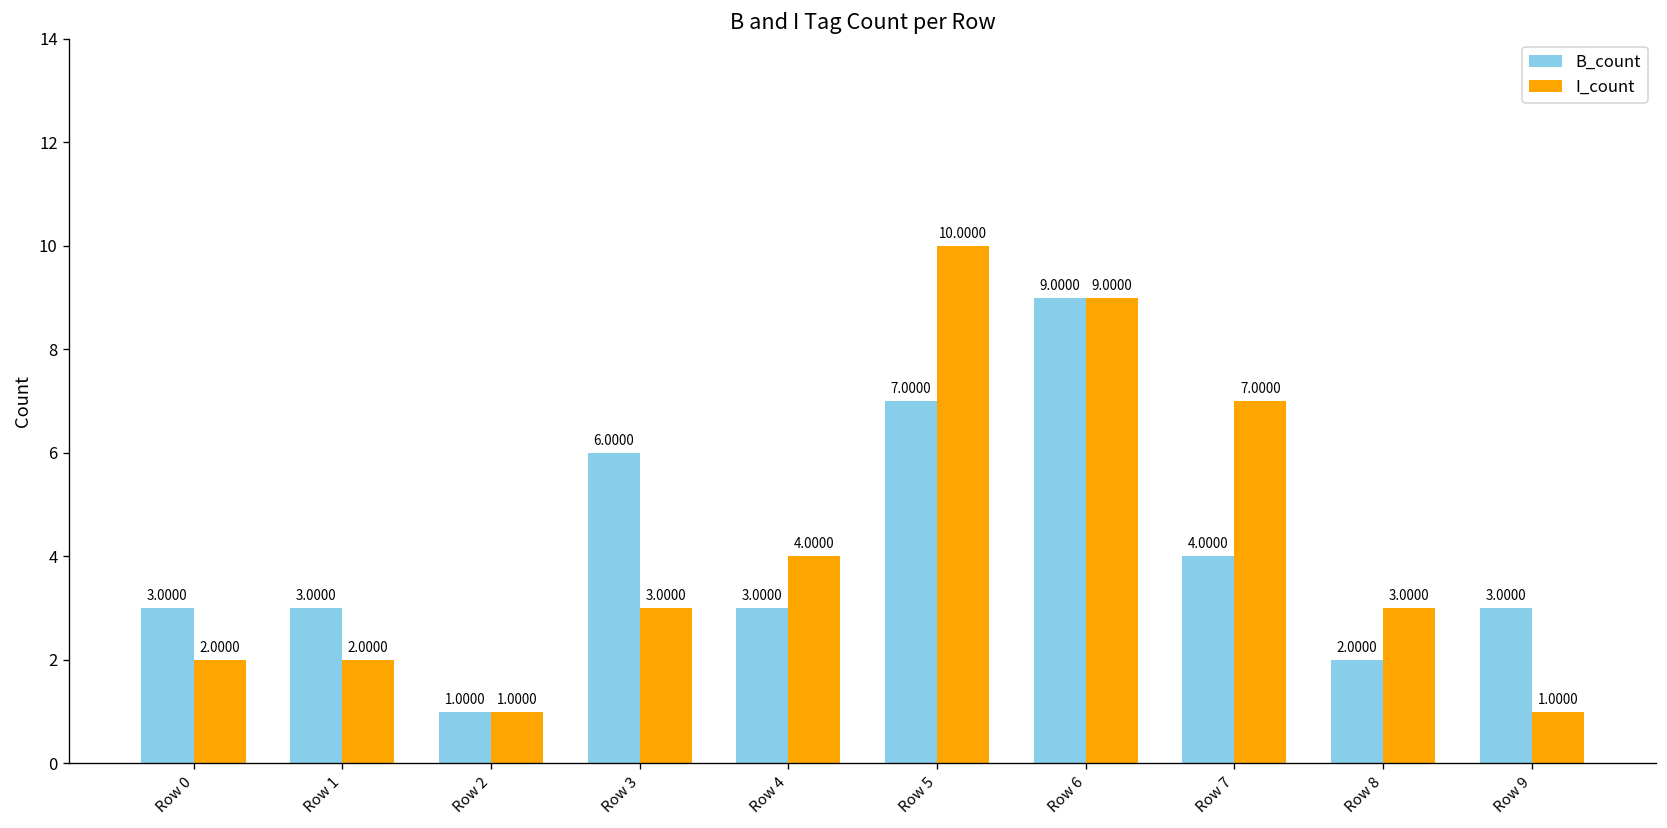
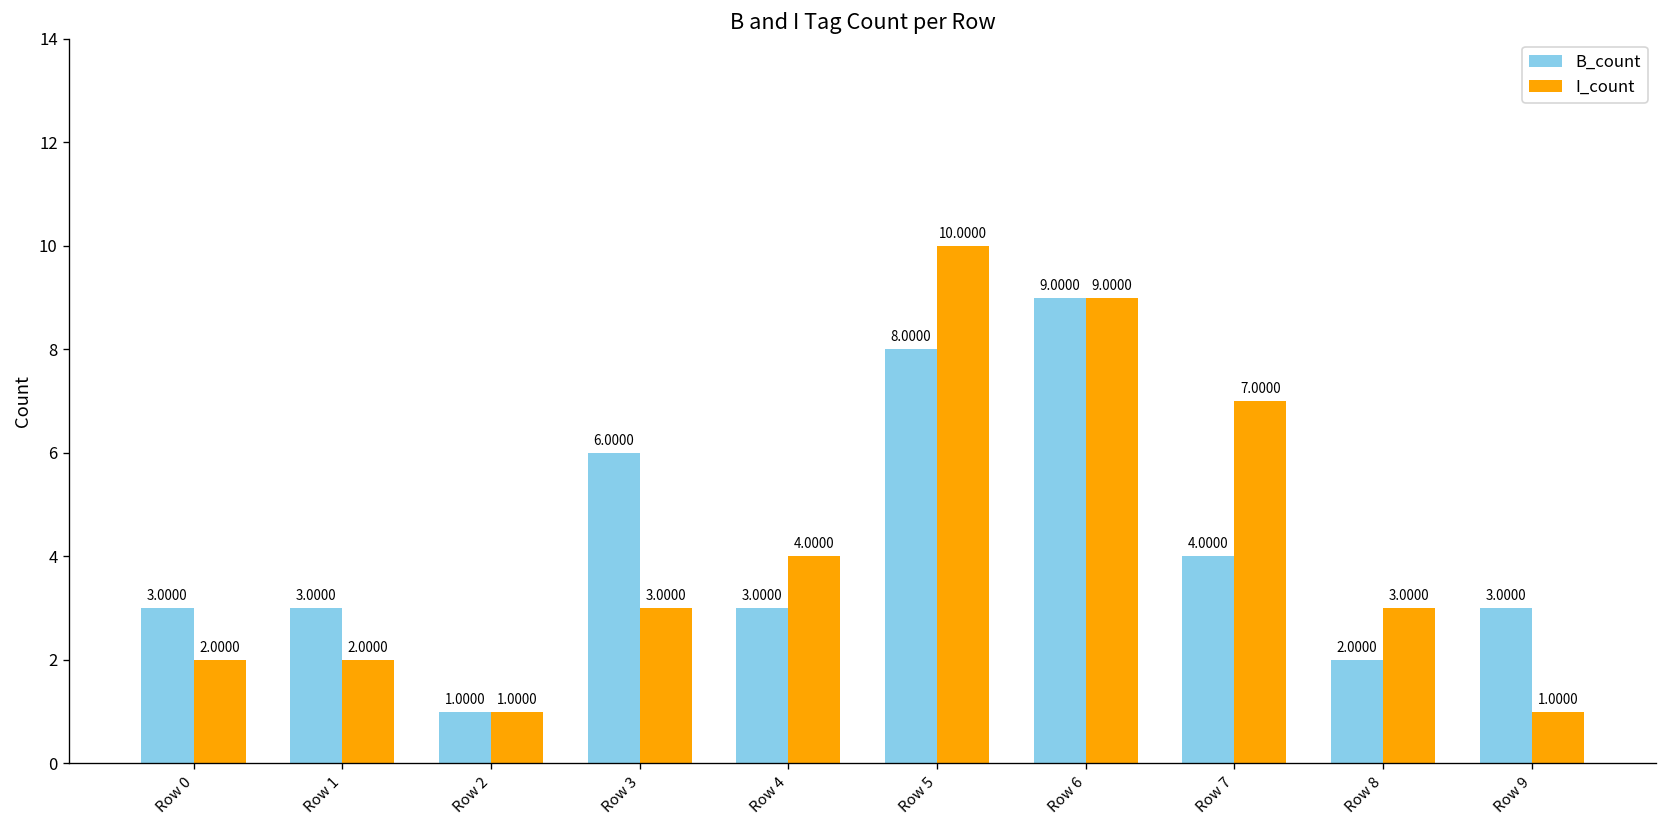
  {
    "B_count": {
      "Row 0": 3.0000,
      "Row 1": 3.0000,
      "Row 2": 1.0000,
      "Row 3": 6.0000,
      "Row 4": 3.0000,
-     "Row 5": 7.0000,
+     "Row 5": 8.0000,
      "Row 6": 9.0000,
      "Row 7": 4.0000,
      "Row 8": 2.0000,
      "Row 9": 3.0000
    },
    "I_count": {
      "Row 0": 2.0000,
      "Row 1": 2.0000,
      "Row 2": 1.0000,
      "Row 3": 3.0000,
      "Row 4": 4.0000,
      "Row 5": 10.0000,
      "Row 6": 9.0000,
      "Row 7": 7.0000,
      "Row 8": 3.0000,
      "Row 9": 1.0000
    }
  }
